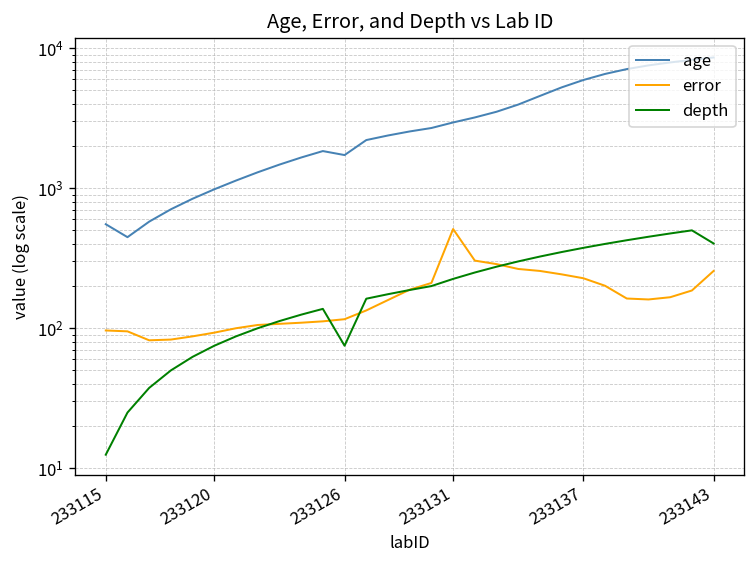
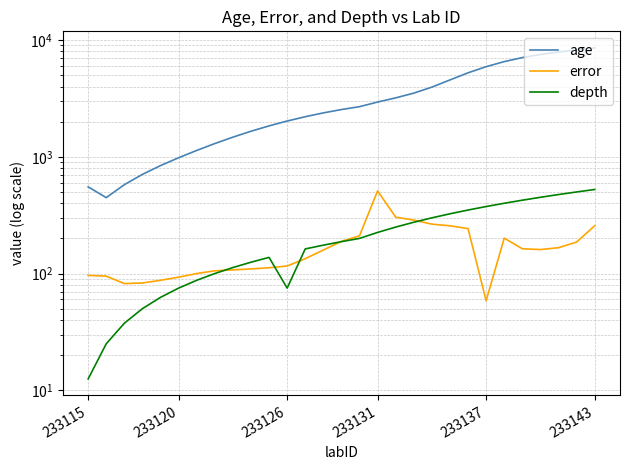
  {
    "age": {
      "233115": 600,
      "233120": 1000,
-     "233126": 1700,
+     "233126": 2000,
      "233131": 2900,
      "233137": 6000
    },
    "error": {
      "233115": 100,
      "233120": 90,
      "233126": 120,
      "233131": 500,
-     "233137": 230,
+     "233137": 60,
      "233143": 260
    },
    "depth": {
      "233115": 13,
      "233120": 80,
      "233126": 80,
      "233131": 230,
      "233137": 380,
-     "233143": 400
+     "233143": 500
    }
  }
